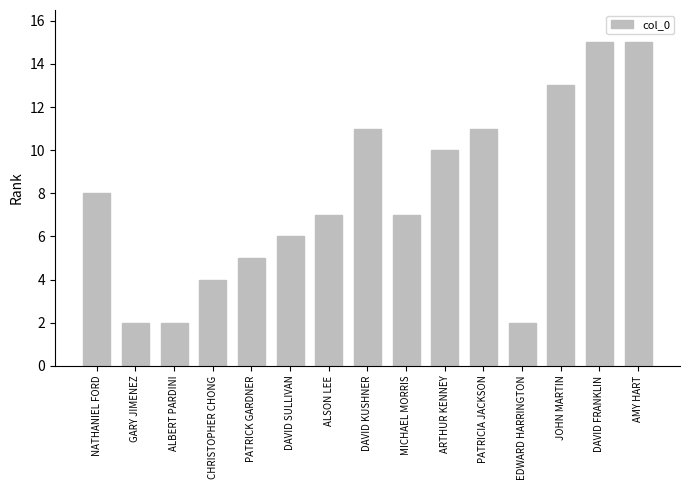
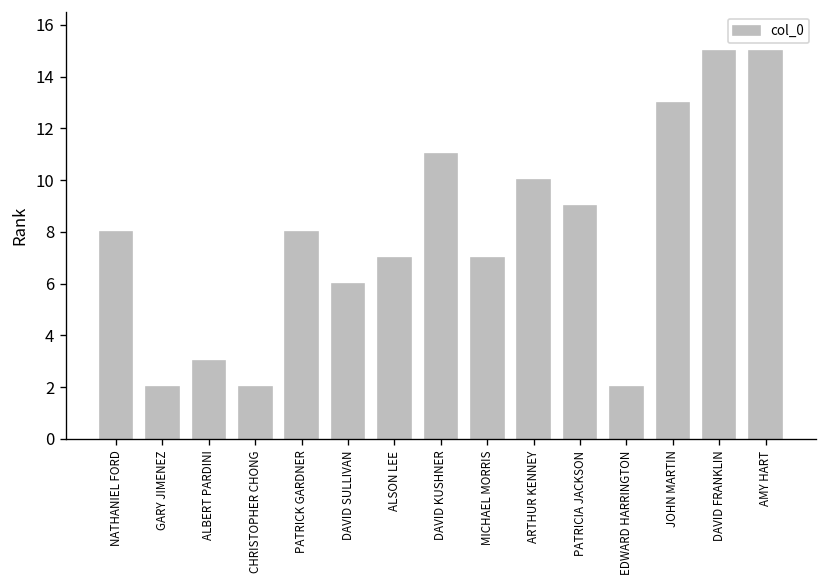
  {
    "NATHANIEL FORD": 8,
    "GARY JIMENEZ": 2,
-   "ALBERT PARDINI": 2,
-   "CHRISTOPHER CHONG": 4,
-   "PATRICK GARDNER": 5,
+   "ALBERT PARDINI": 3,
+   "CHRISTOPHER CHONG": 2,
+   "PATRICK GARDNER": 8,
    "DAVID SULLIVAN": 6,
    "ALSON LEE": 7,
    "DAVID KUSHNER": 11,
    "MICHAEL MORRIS": 7,
    "ARTHUR KENNEY": 10,
-   "PATRICIA JACKSON": 11,
+   "PATRICIA JACKSON": 9,
    "EDWARD HARRINGTON": 2,
    "JOHN MARTIN": 13,
    "DAVID FRANKLIN": 15,
    "AMY HART": 15
  }
